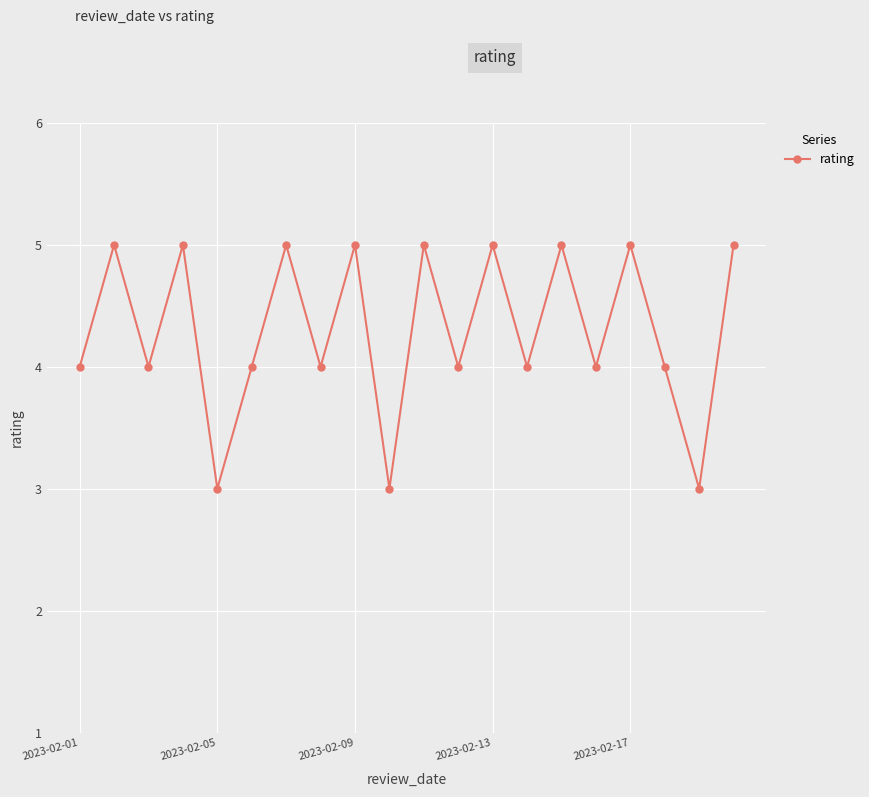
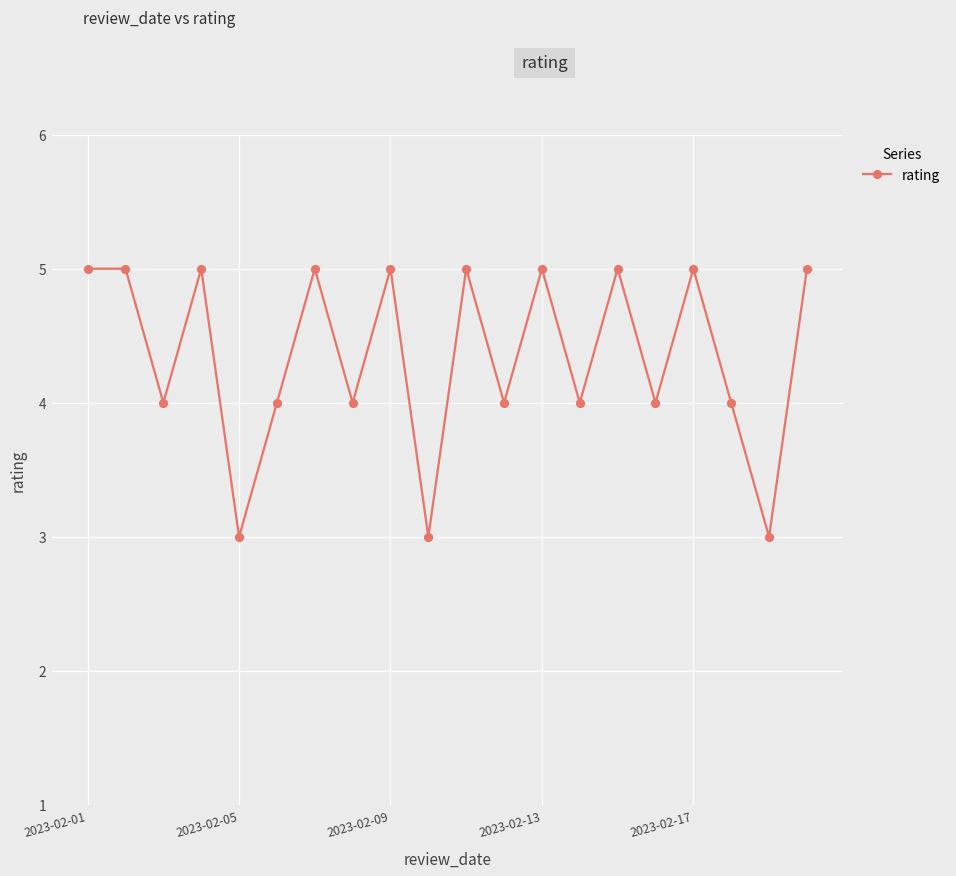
  {
-   "2023-02-01": 4,
+   "2023-02-01": 5,
    "2023-02-05": 3,
    "2023-02-09": 5,
    "2023-02-13": 5,
    "2023-02-17": 5
  }
